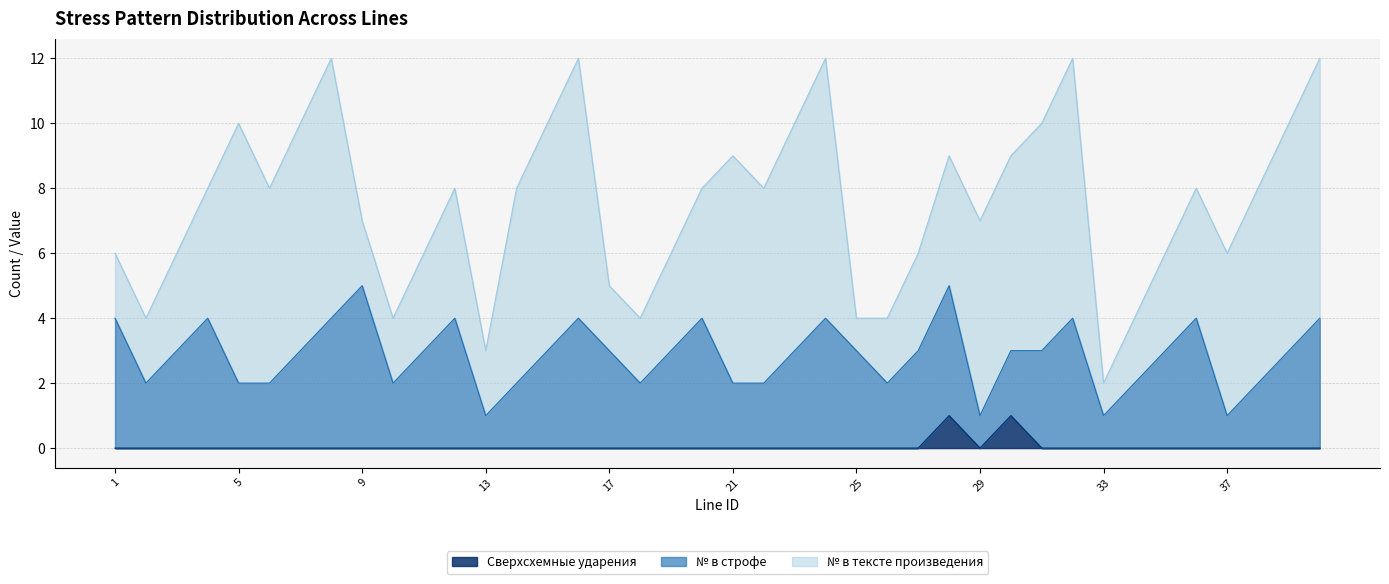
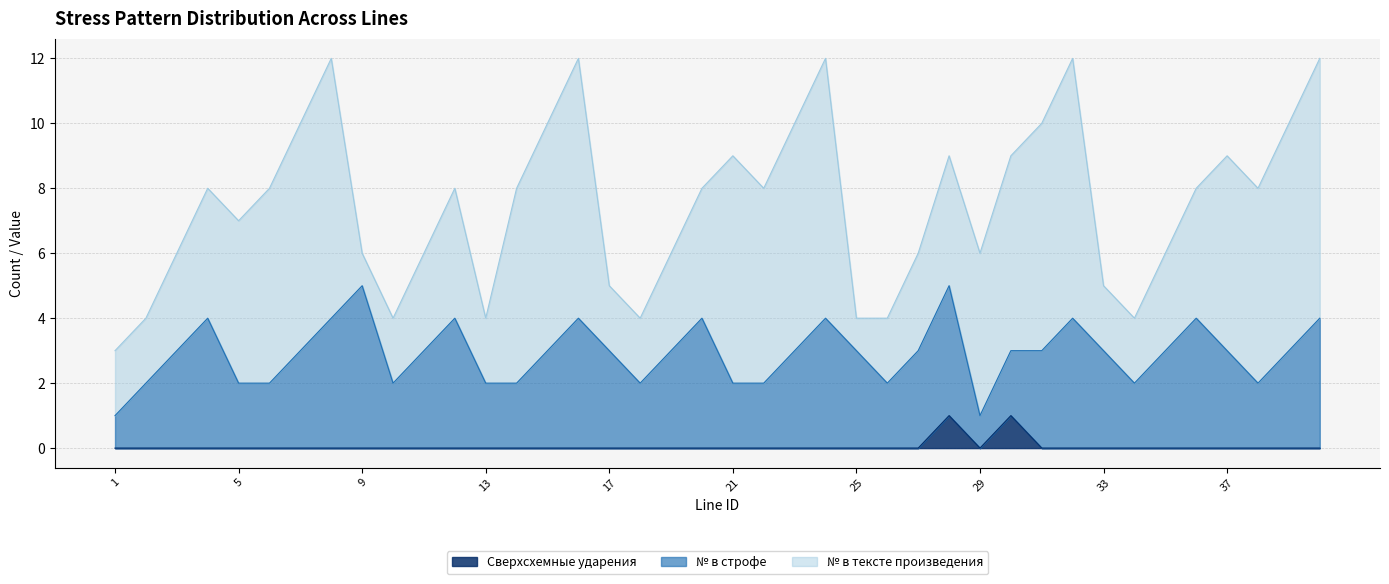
  {
    "Сверхсхемные ударения": {
      "1": 0,
      "5": 0,
      "9": 0,
      "13": 0,
      "17": 0,
      "21": 0,
      "25": 0,
      "29": 0,
      "33": 0,
      "37": 0
    },
    "№ в строфе": {
-     "1": 4,
+     "1": 1,
      "5": 2,
      "9": 5,
-     "13": 1,
+     "13": 2,
      "17": 3,
      "21": 2,
      "25": 3,
      "29": 1,
-     "33": 1,
-     "37": 1
+     "33": 3,
+     "37": 3
    },
    "№ в тексте произведения": {
      "1": 2,
-     "5": 8,
-     "9": 2,
+     "5": 5,
+     "9": 1,
      "13": 2,
      "17": 2,
      "21": 7,
      "25": 1,
-     "29": 6,
-     "33": 1,
-     "37": 5
+     "29": 5,
+     "33": 2,
+     "37": 6
    }
  }
